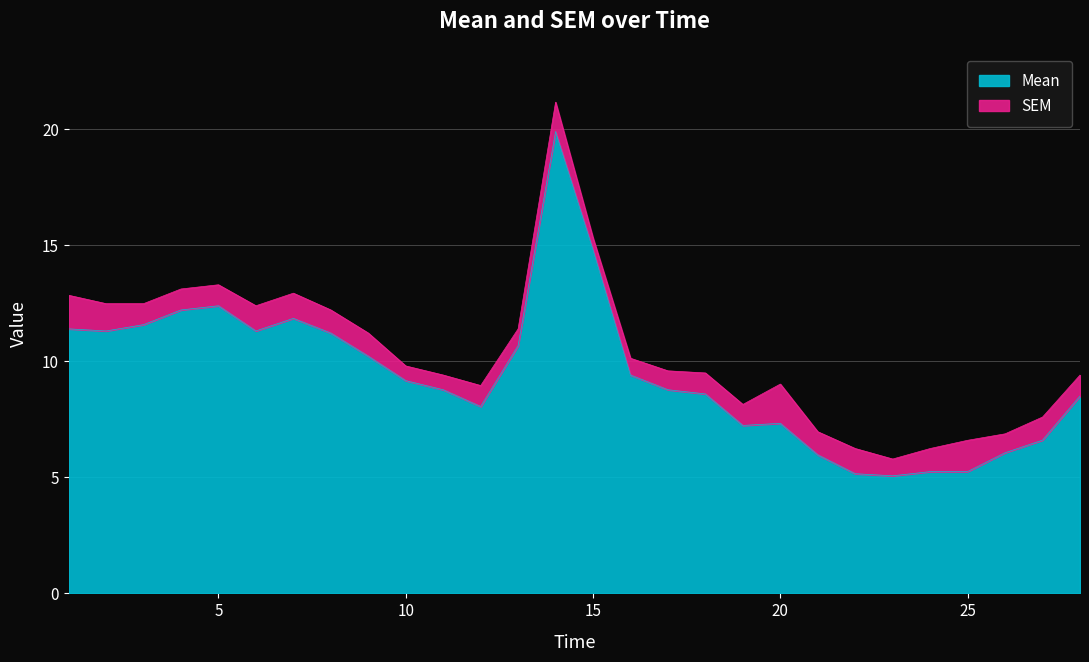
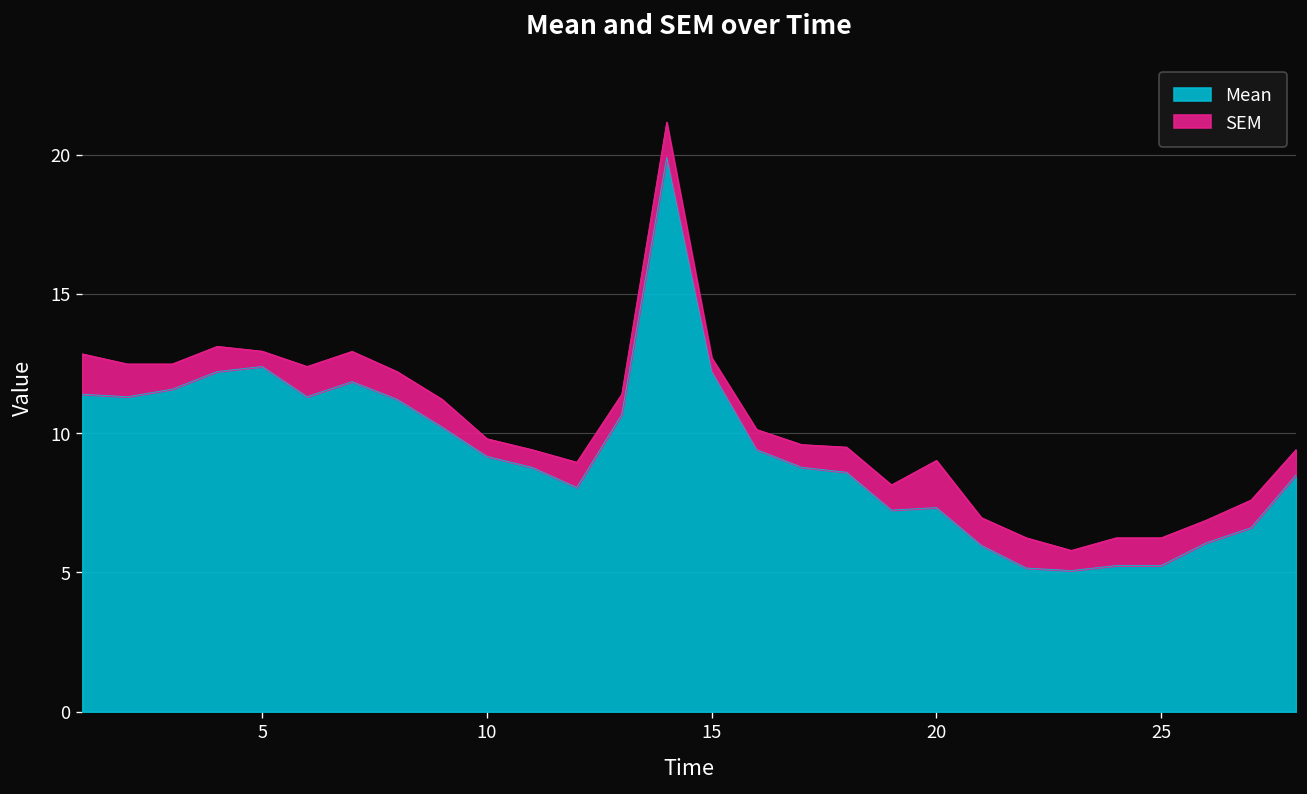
  {
    "Mean": {
      "5": 12.4,
      "10": 9.2,
-     "15": 14.8,
+     "15": 12.2,
      "20": 7.3,
      "25": 5.2
    },
    "SEM": {
-     "5": 0.9,
+     "5": 0.5,
      "10": 0.6,
      "15": 0.5,
      "20": 1.7,
-     "25": 1.4
+     "25": 1.0
    }
  }
